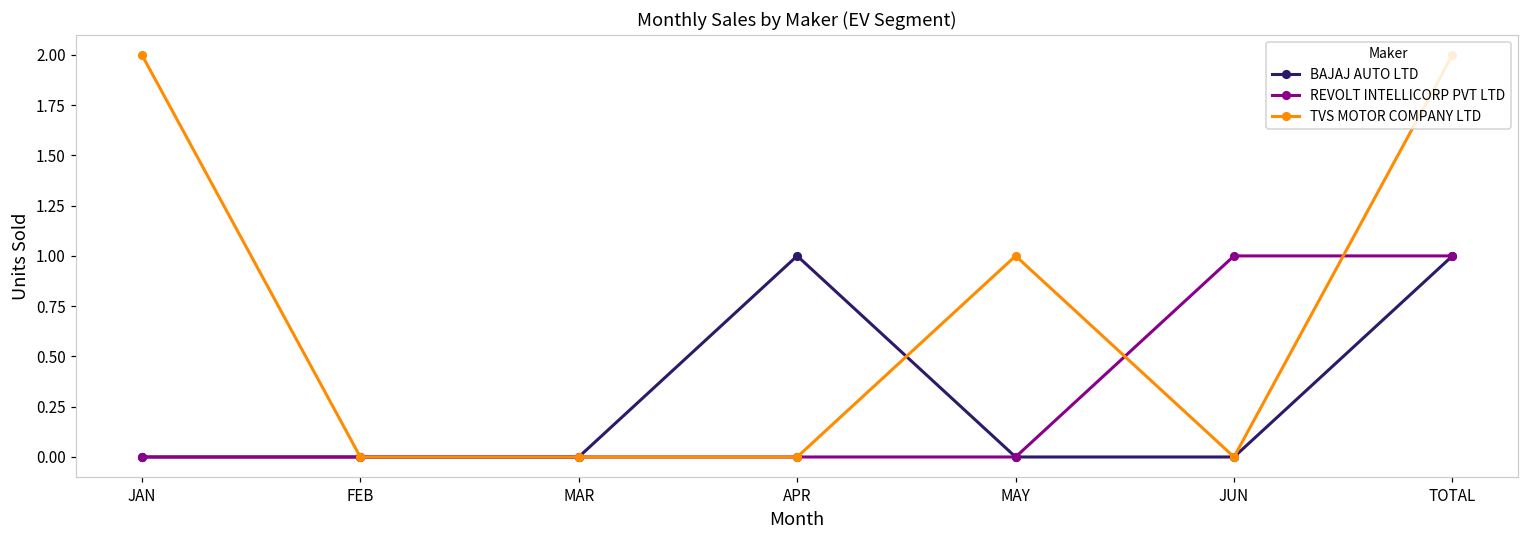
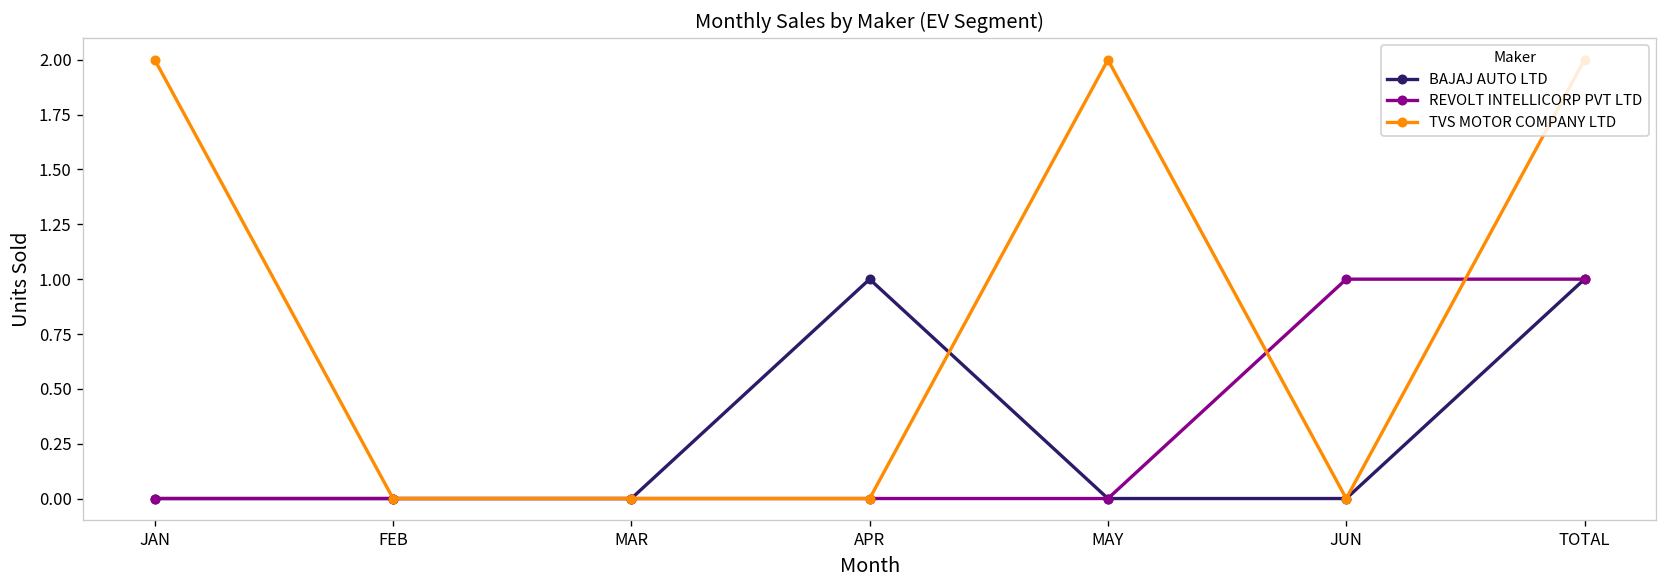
  {
    "BAJAJ AUTO LTD": {
      "APR": 1
    },
    "REVOLT INTELLICORP PVT LTD": {
      "JUN": 1
    },
    "TVS MOTOR COMPANY LTD": {
      "JAN": 2,
-     "MAY": 1
+     "MAY": 2
    }
  }
